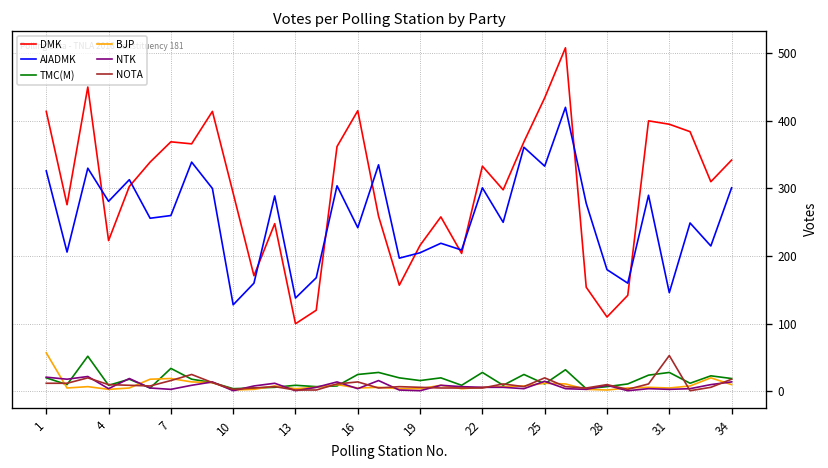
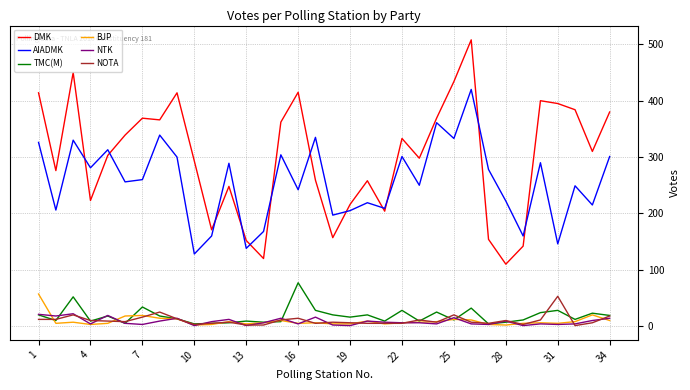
  {
    "DMK": {
      "1": 410,
      "4": 220,
      "7": 370,
      "10": 290,
-     "13": 100,
+     "13": 150,
      "16": 420,
      "19": 220,
      "22": 330,
      "25": 430,
      "28": 110,
      "31": 400,
-     "34": 340
+     "34": 380
    },
    "AIADMK": {
      "1": 330,
      "4": 280,
      "7": 260,
      "10": 130,
      "13": 140,
      "16": 240,
      "19": 210,
      "22": 300,
      "25": 330,
-     "28": 180,
+     "28": 220,
      "31": 150,
      "34": 300
    },
    "TMC(M)": {
      "7": 30,
      "13": 10,
-     "16": 30,
+     "16": 80,
      "19": 20,
      "22": 30,
      "31": 30
    },
    "BJP": {
      "1": 60,
      "28": 0
    },
    "NTK": {
      "7": 0
    },
    "NOTA": {
      "1": 10,
      "16": 10,
      "25": 20,
      "31": 50
    }
  }
